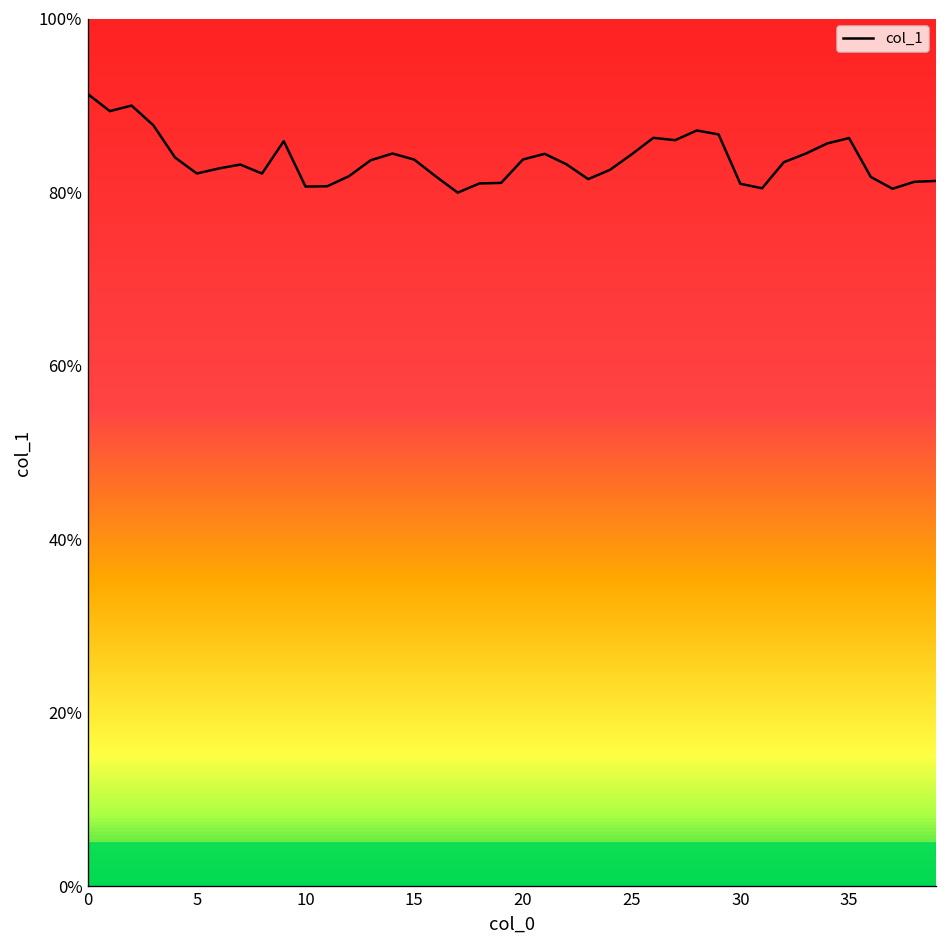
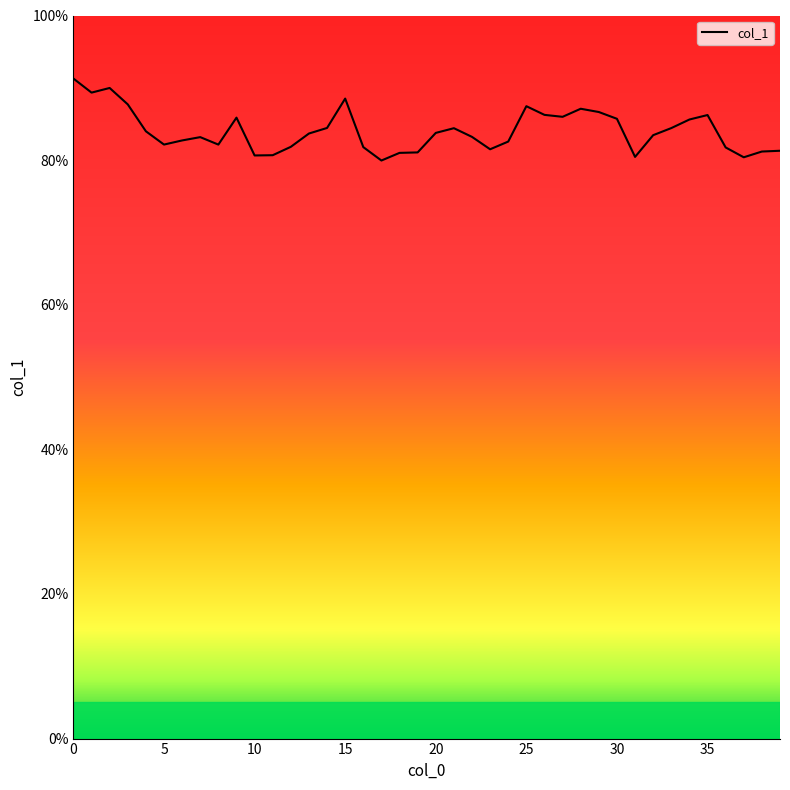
  {
    "0": "91%",
    "5": "82%",
    "10": "81%",
-   "15": "84%",
+   "15": "89%",
    "20": "84%",
-   "25": "84%",
-   "30": "81%",
+   "25": "87%",
+   "30": "86%",
    "35": "86%"
  }
